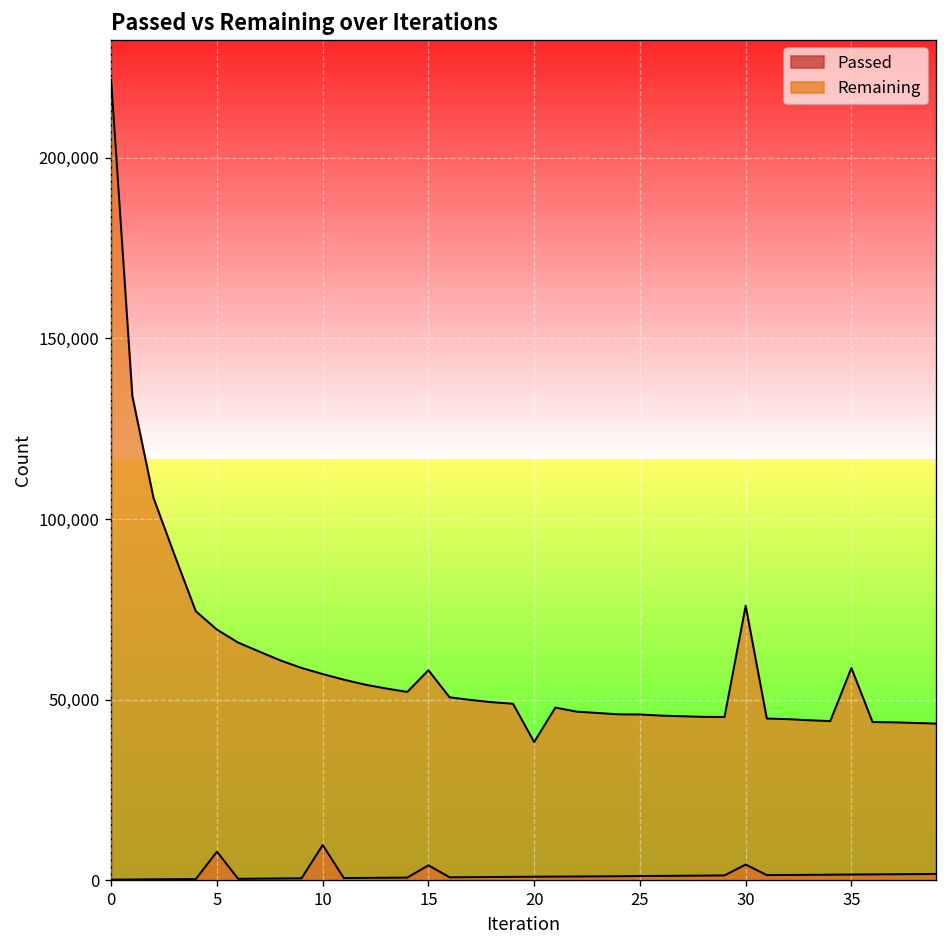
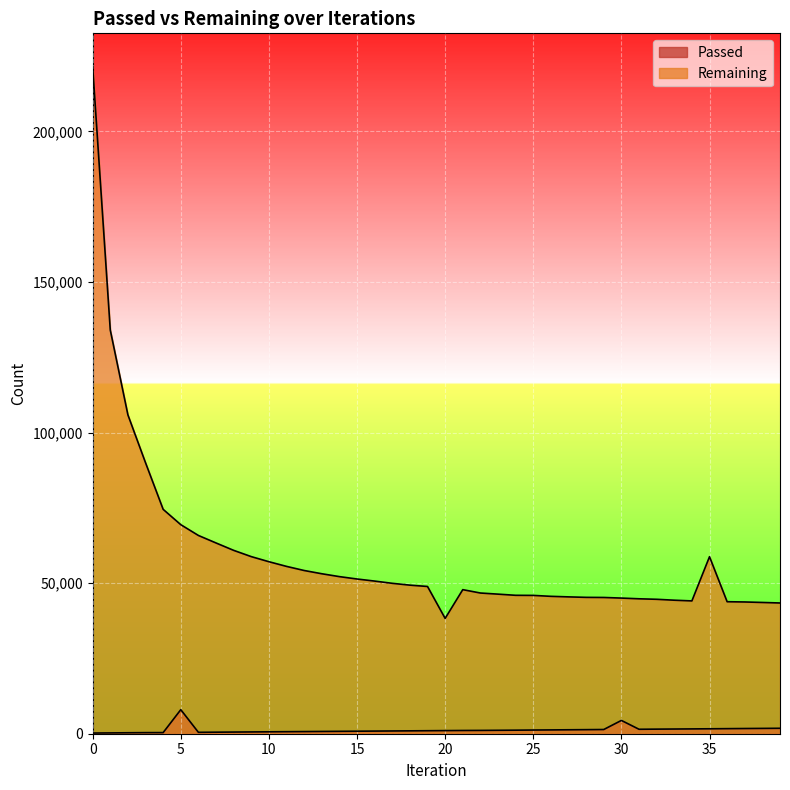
  {
    "Passed": {
      "0": "0",
      "5": "8,000",
-     "10": "10,000",
-     "15": "4,000",
+     "10": "1,000",
+     "15": "1,000",
      "20": "1,000",
      "25": "1,000",
      "30": "4,000",
      "35": "2,000"
    },
    "Remaining": {
      "0": "222,000",
      "5": "69,000",
      "10": "57,000",
-     "15": "58,000",
+     "15": "51,000",
      "20": "38,000",
      "25": "46,000",
-     "30": "76,000",
+     "30": "45,000",
      "35": "59,000"
    }
  }
